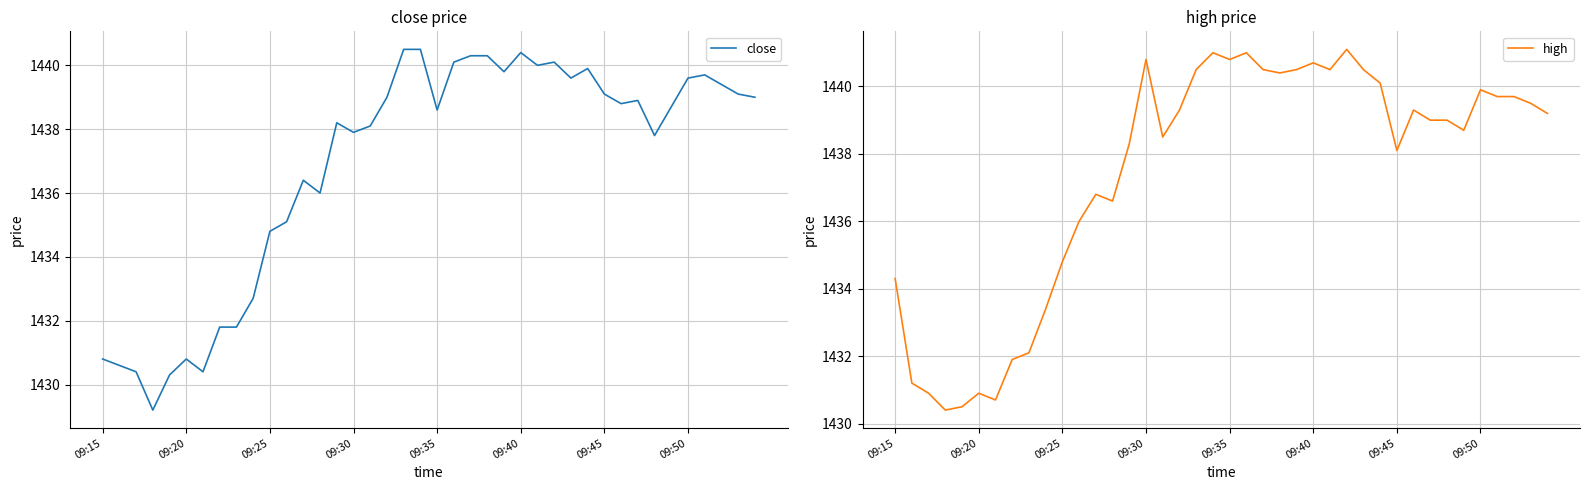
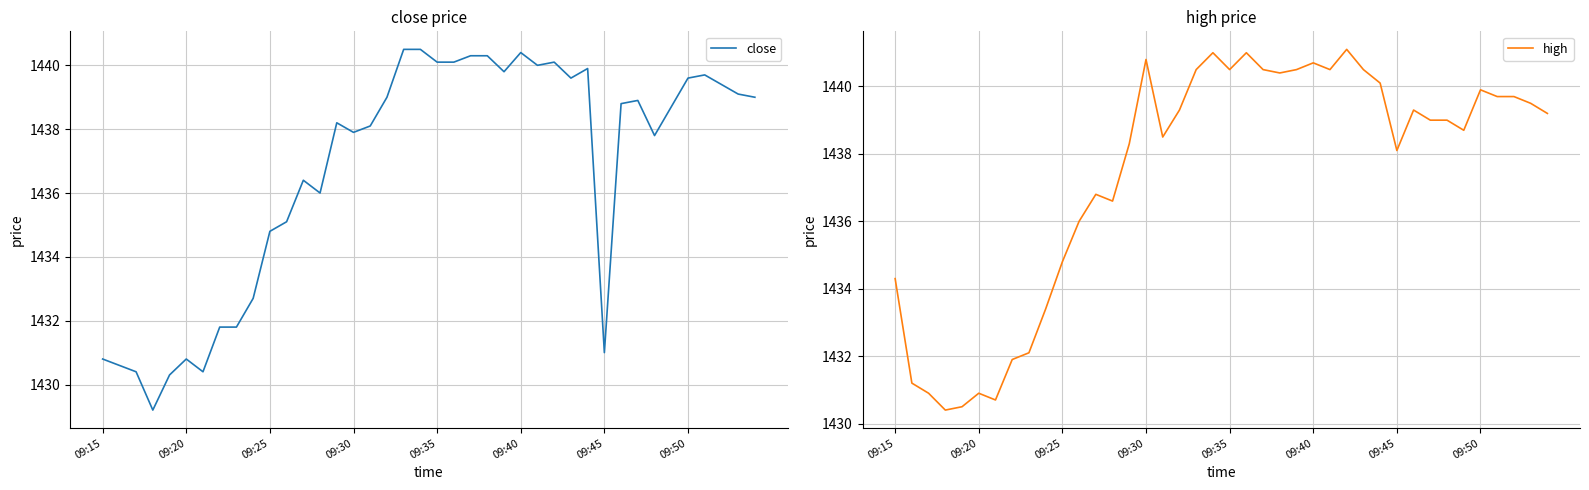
  {
    "close price": {
      "09:15": 1430.8,
      "09:20": 1430.8,
      "09:25": 1434.8,
      "09:30": 1437.9,
-     "09:35": 1438.6,
+     "09:35": 1440.1,
      "09:40": 1440.4,
-     "09:45": 1439.1,
+     "09:45": 1431.0,
      "09:50": 1439.6
    },
    "high price": {
      "09:15": 1434.3,
      "09:20": 1430.9,
      "09:25": 1434.8,
      "09:30": 1440.8,
-     "09:35": 1440.8,
+     "09:35": 1440.5,
      "09:40": 1440.7,
      "09:45": 1438.1,
      "09:50": 1439.9
    }
  }
